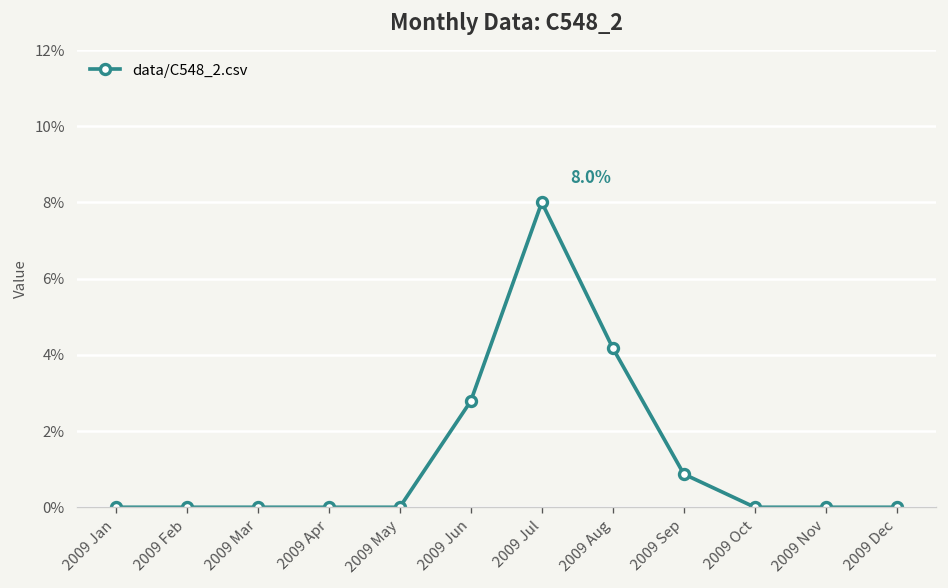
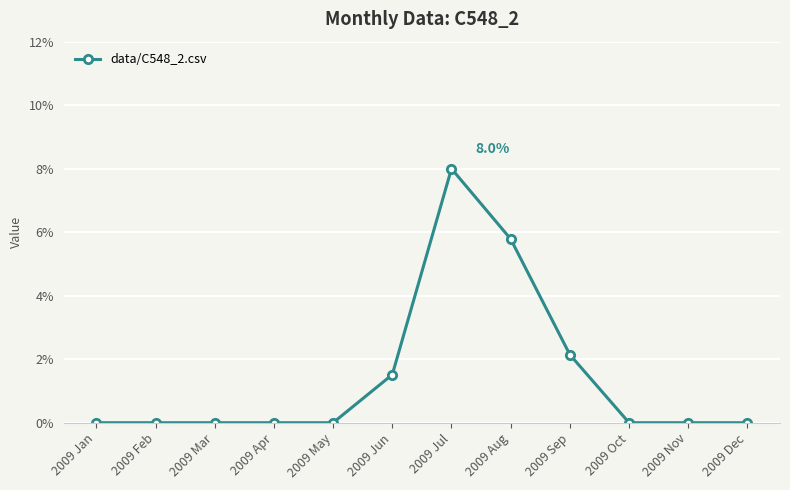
  {
    "2009 Jan": "0.0%",
    "2009 Feb": "0.0%",
    "2009 Mar": "0.0%",
    "2009 Apr": "0.0%",
    "2009 May": "0.0%",
-   "2009 Jun": "2.8%",
+   "2009 Jun": "1.5%",
    "2009 Jul": "8.0%",
-   "2009 Aug": "4.2%",
-   "2009 Sep": "0.9%",
+   "2009 Aug": "5.8%",
+   "2009 Sep": "2.1%",
    "2009 Oct": "0.0%",
    "2009 Nov": "0.0%",
    "2009 Dec": "0.0%"
  }
